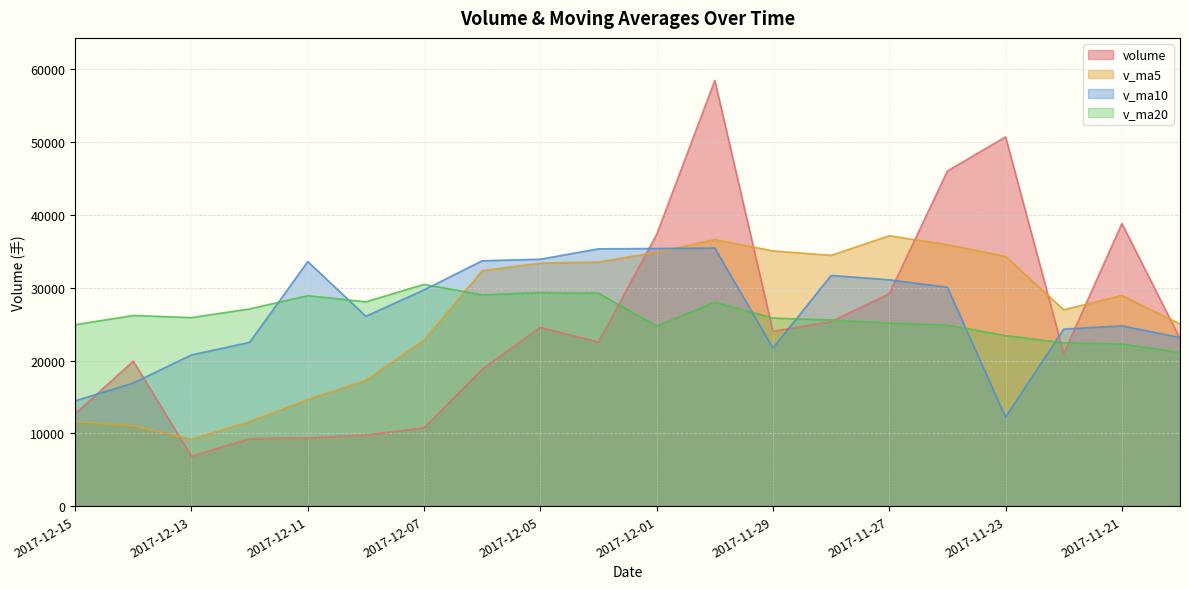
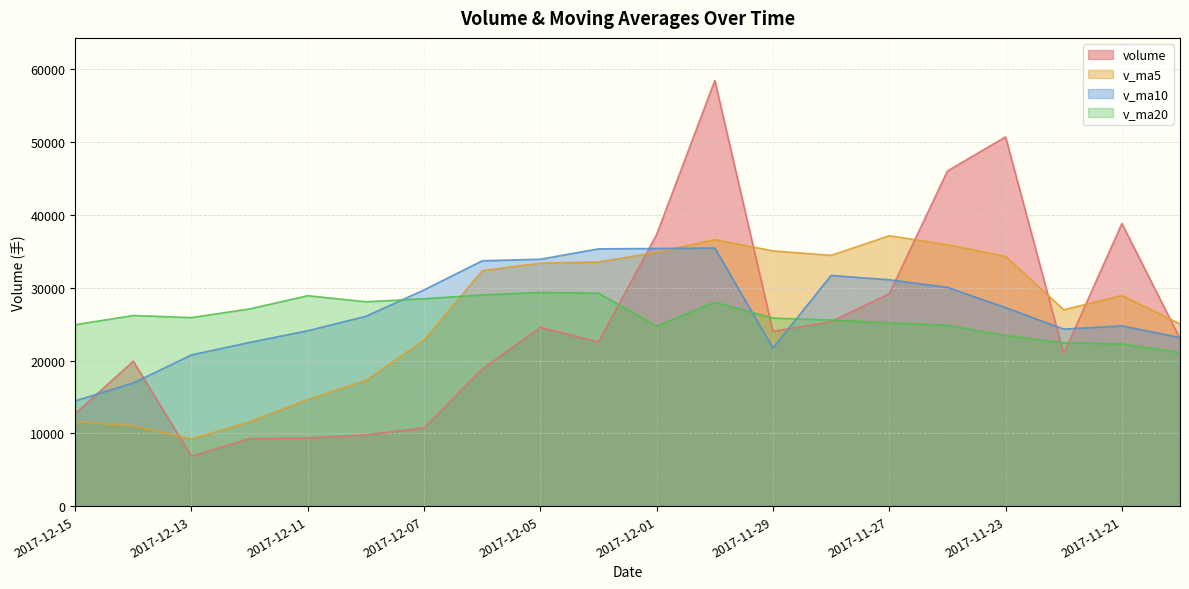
  {
    "v_ma10": {
      "2017-12-15": 14000,
      "2017-12-13": 21000,
-     "2017-12-11": 34000,
+     "2017-12-11": 24000,
      "2017-12-07": 30000,
      "2017-12-05": 34000,
      "2017-12-01": 35000,
      "2017-11-29": 22000,
      "2017-11-27": 31000,
-     "2017-11-23": 12000,
+     "2017-11-23": 27000,
      "2017-11-21": 25000
    },
    "v_ma20": {
      "2017-12-15": 25000,
      "2017-12-13": 26000,
      "2017-12-11": 29000,
-     "2017-12-07": 30000,
+     "2017-12-07": 28000,
      "2017-12-05": 29000,
      "2017-12-01": 25000,
      "2017-11-29": 26000,
      "2017-11-27": 25000,
      "2017-11-23": 23000,
      "2017-11-21": 22000
    }
  }
